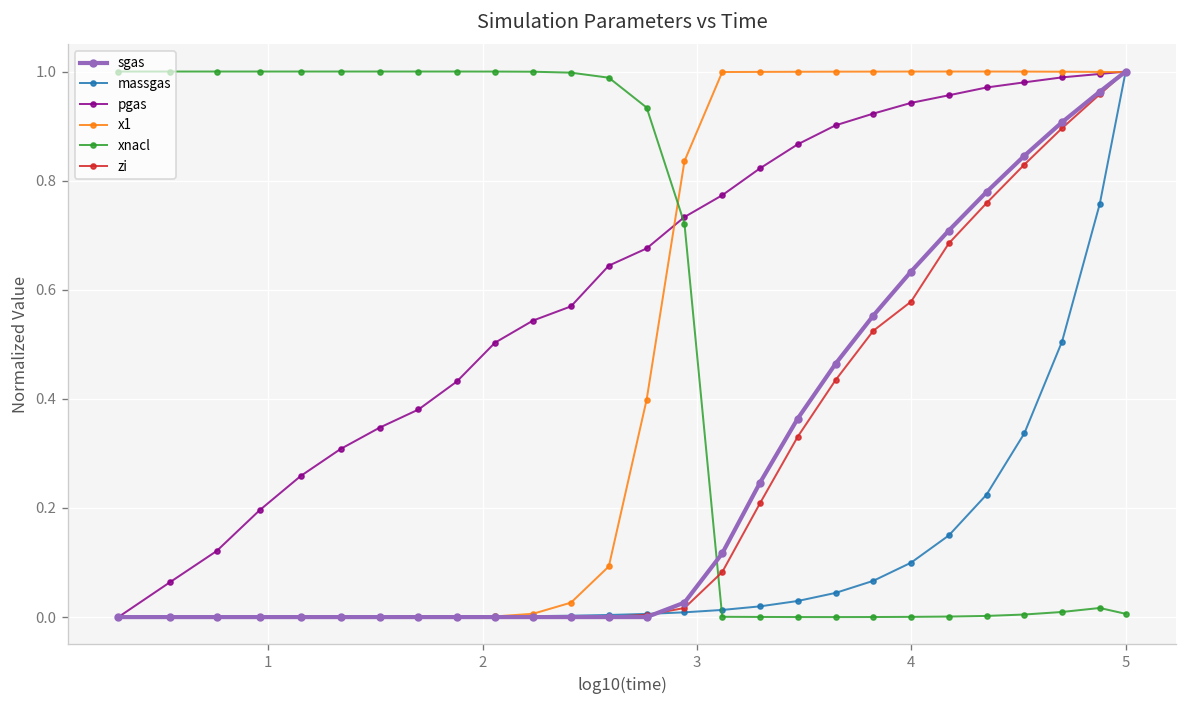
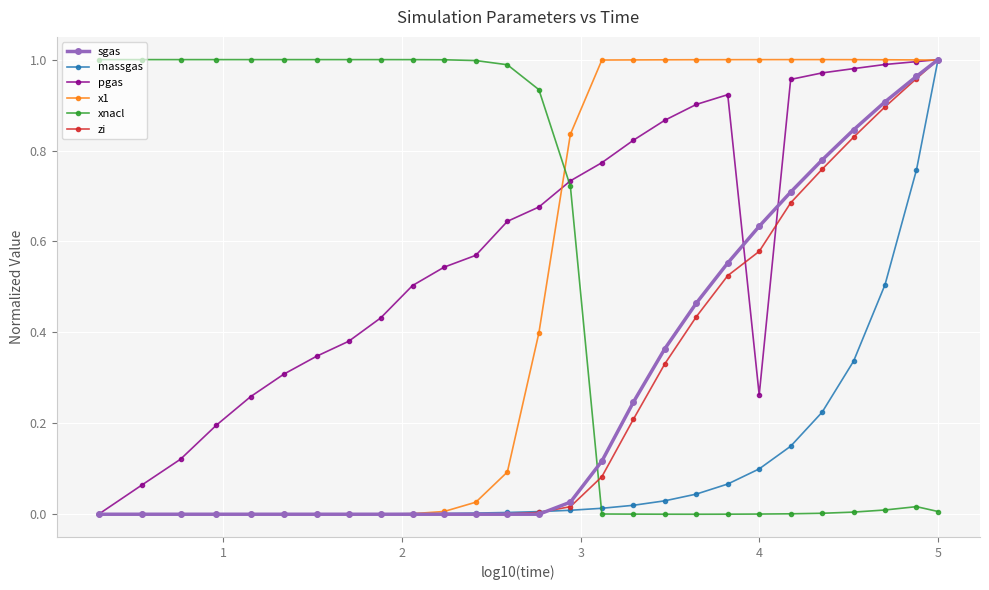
  {
    "sgas": {
      "4": 0.63
    },
    "massgas": {
      "4": 0.10
    },
    "pgas": {
-     "4": 0.94
+     "4": 0.26
    },
    "x1": {
      "4": 1.00
    },
    "xnacl": {
      "4": 0.00,
      "5": 0.01
    },
    "zi": {
      "4": 0.58
    }
  }
